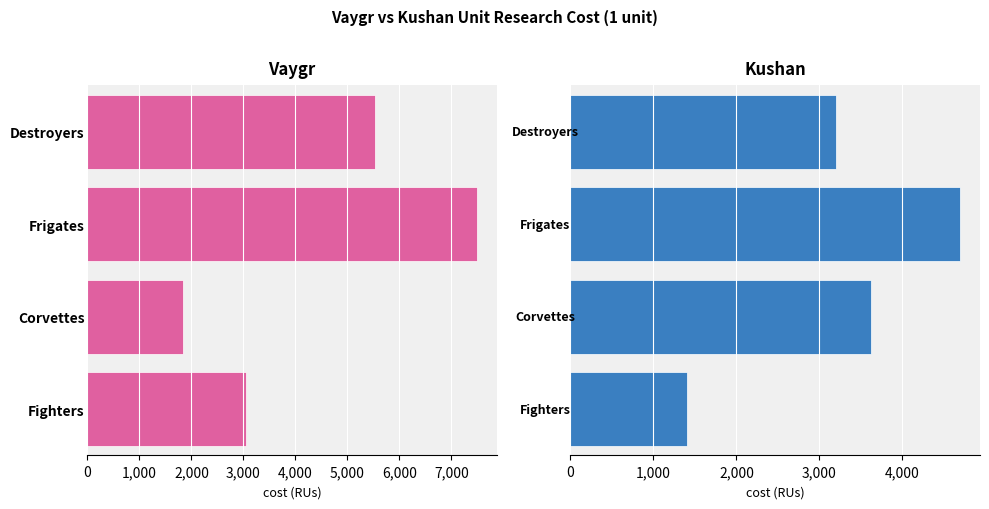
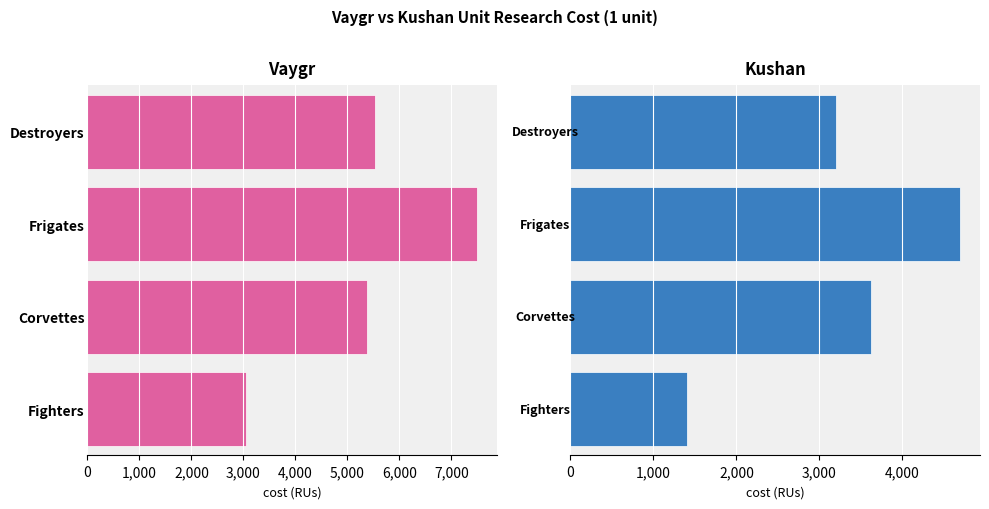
  {
    "Vaygr": {
      "Destroyers": "5,500",
      "Frigates": "7,500",
-     "Corvettes": "1,800",
+     "Corvettes": "5,400",
      "Fighters": "3,100"
    }
  }
